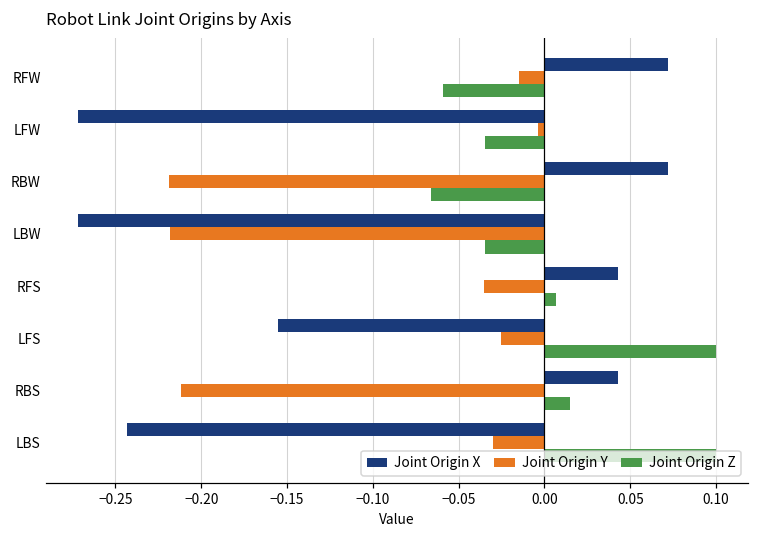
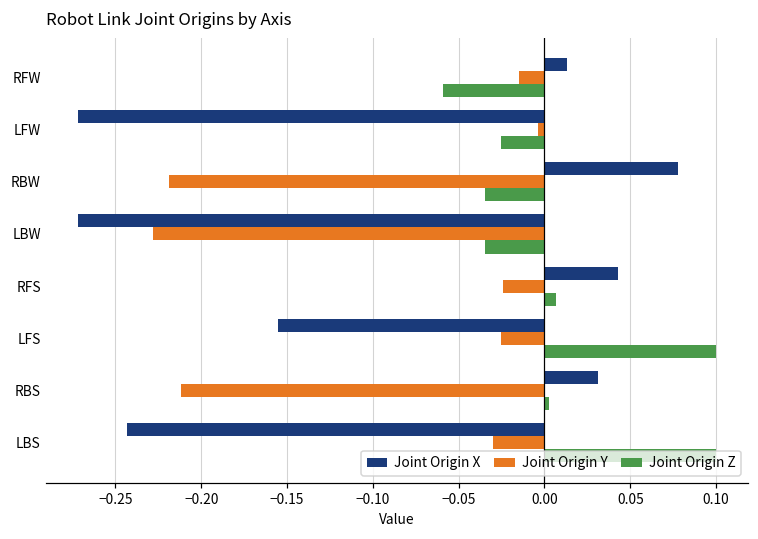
  {
    "Joint Origin X": {
-     "RFW": 0.072,
+     "RFW": 0.013,
      "LFW": -0.272,
-     "RBW": 0.072,
+     "RBW": 0.078,
      "LBW": -0.272,
      "RFS": 0.043,
      "LFS": -0.155,
-     "RBS": 0.043,
+     "RBS": 0.031,
      "LBS": -0.243
    },
    "Joint Origin Y": {
      "RFW": -0.015,
      "LFW": -0.004,
      "RBW": -0.219,
-     "LBW": -0.218,
-     "RFS": -0.035,
+     "LBW": -0.228,
+     "RFS": -0.024,
      "LFS": -0.026,
      "RBS": -0.212,
      "LBS": -0.030
    },
    "Joint Origin Z": {
      "RFW": -0.059,
-     "LFW": -0.035,
-     "RBW": -0.066,
+     "LFW": -0.025,
+     "RBW": -0.035,
      "LBW": -0.035,
      "RFS": 0.007,
      "LFS": 0.100,
-     "RBS": 0.015
+     "RBS": 0.003
    }
  }
